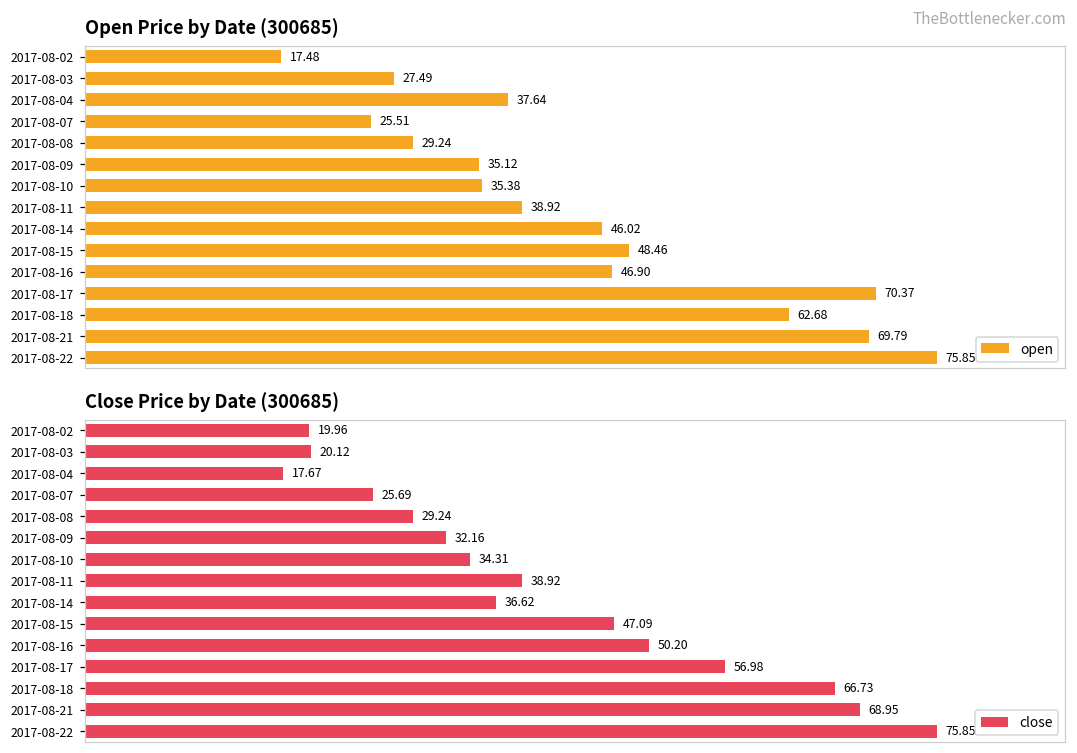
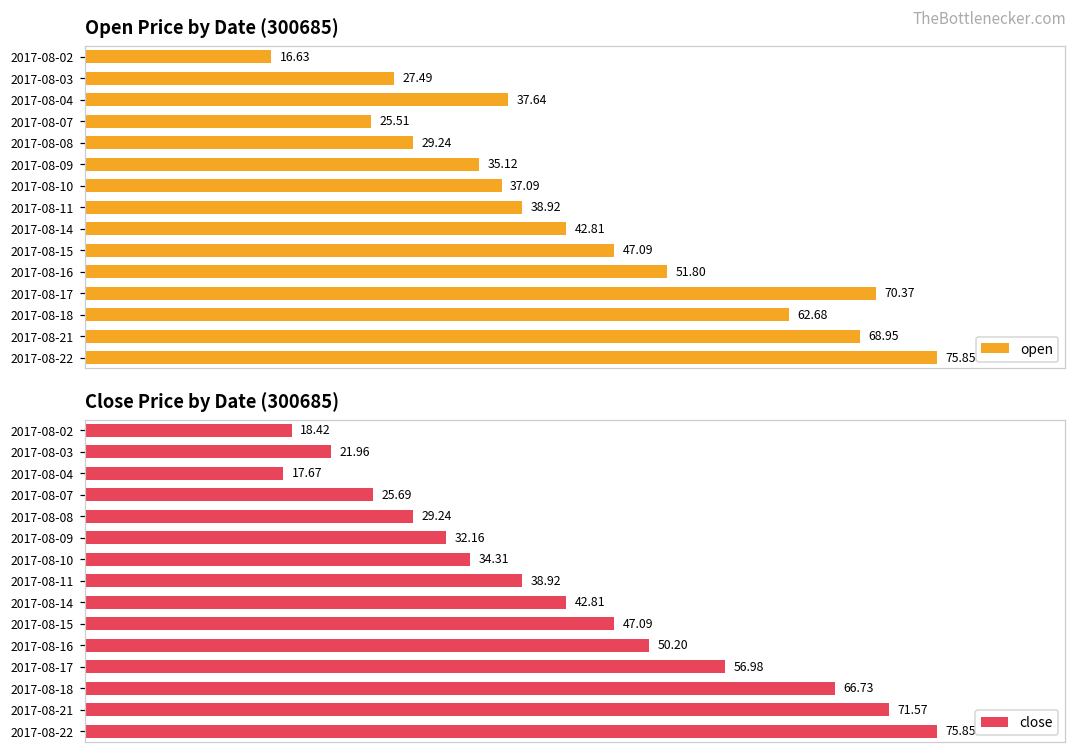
  {
    "Open Price by Date (300685)": {
-     "2017-08-02": 17.48,
+     "2017-08-02": 16.63,
      "2017-08-03": 27.49,
      "2017-08-04": 37.64,
      "2017-08-07": 25.51,
      "2017-08-08": 29.24,
      "2017-08-09": 35.12,
-     "2017-08-10": 35.38,
+     "2017-08-10": 37.09,
      "2017-08-11": 38.92,
-     "2017-08-14": 46.02,
-     "2017-08-15": 48.46,
-     "2017-08-16": 46.90,
+     "2017-08-14": 42.81,
+     "2017-08-15": 47.09,
+     "2017-08-16": 51.80,
      "2017-08-17": 70.37,
      "2017-08-18": 62.68,
-     "2017-08-21": 69.79
+     "2017-08-21": 68.95
    },
    "Close Price by Date (300685)": {
-     "2017-08-02": 19.96,
-     "2017-08-03": 20.12,
+     "2017-08-02": 18.42,
+     "2017-08-03": 21.96,
      "2017-08-04": 17.67,
      "2017-08-07": 25.69,
      "2017-08-08": 29.24,
      "2017-08-09": 32.16,
      "2017-08-10": 34.31,
      "2017-08-11": 38.92,
-     "2017-08-14": 36.62,
+     "2017-08-14": 42.81,
      "2017-08-15": 47.09,
      "2017-08-16": 50.20,
      "2017-08-17": 56.98,
      "2017-08-18": 66.73,
-     "2017-08-21": 68.95
+     "2017-08-21": 71.57
    }
  }
